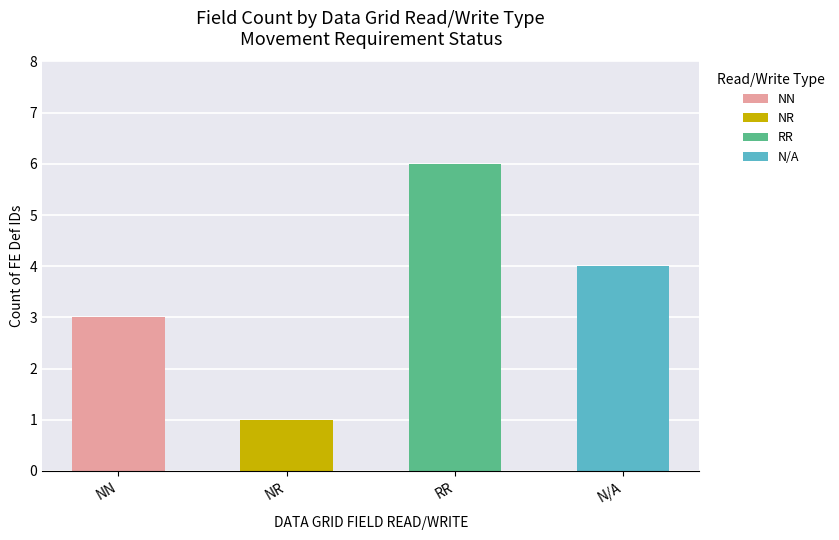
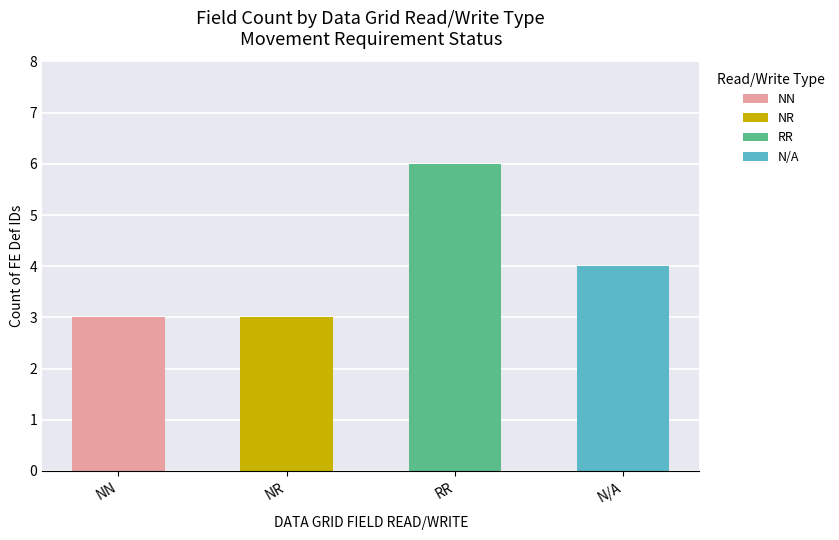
  {
    "NN": 3,
-   "NR": 1,
+   "NR": 3,
    "RR": 6,
    "N/A": 4
  }
